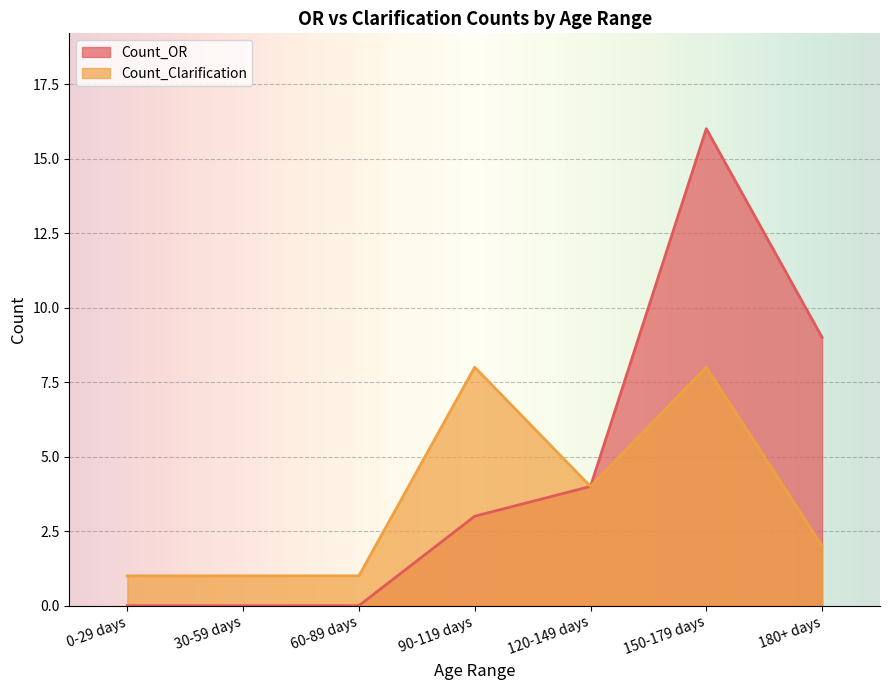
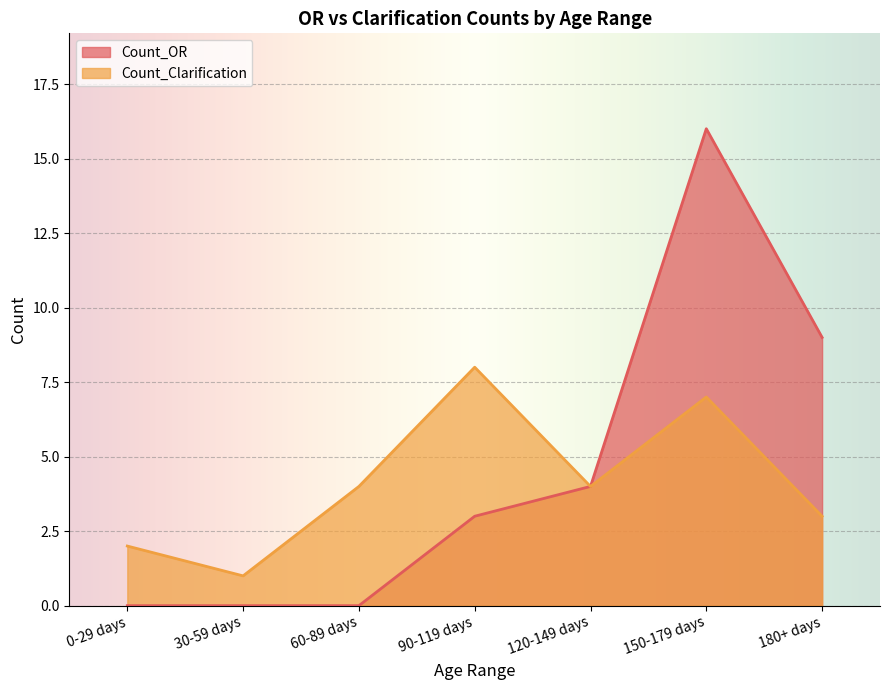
  {
    "Count_OR": {
      "0-29 days": 0,
      "30-59 days": 0,
      "60-89 days": 0,
      "90-119 days": 3,
      "150-179 days": 16,
      "180+ days": 9
    },
    "Count_Clarification": {
-     "0-29 days": 1,
+     "0-29 days": 2,
      "30-59 days": 1,
-     "60-89 days": 1,
+     "60-89 days": 4,
      "90-119 days": 8,
-     "150-179 days": 8,
-     "180+ days": 2
+     "150-179 days": 7,
+     "180+ days": 3
    }
  }
